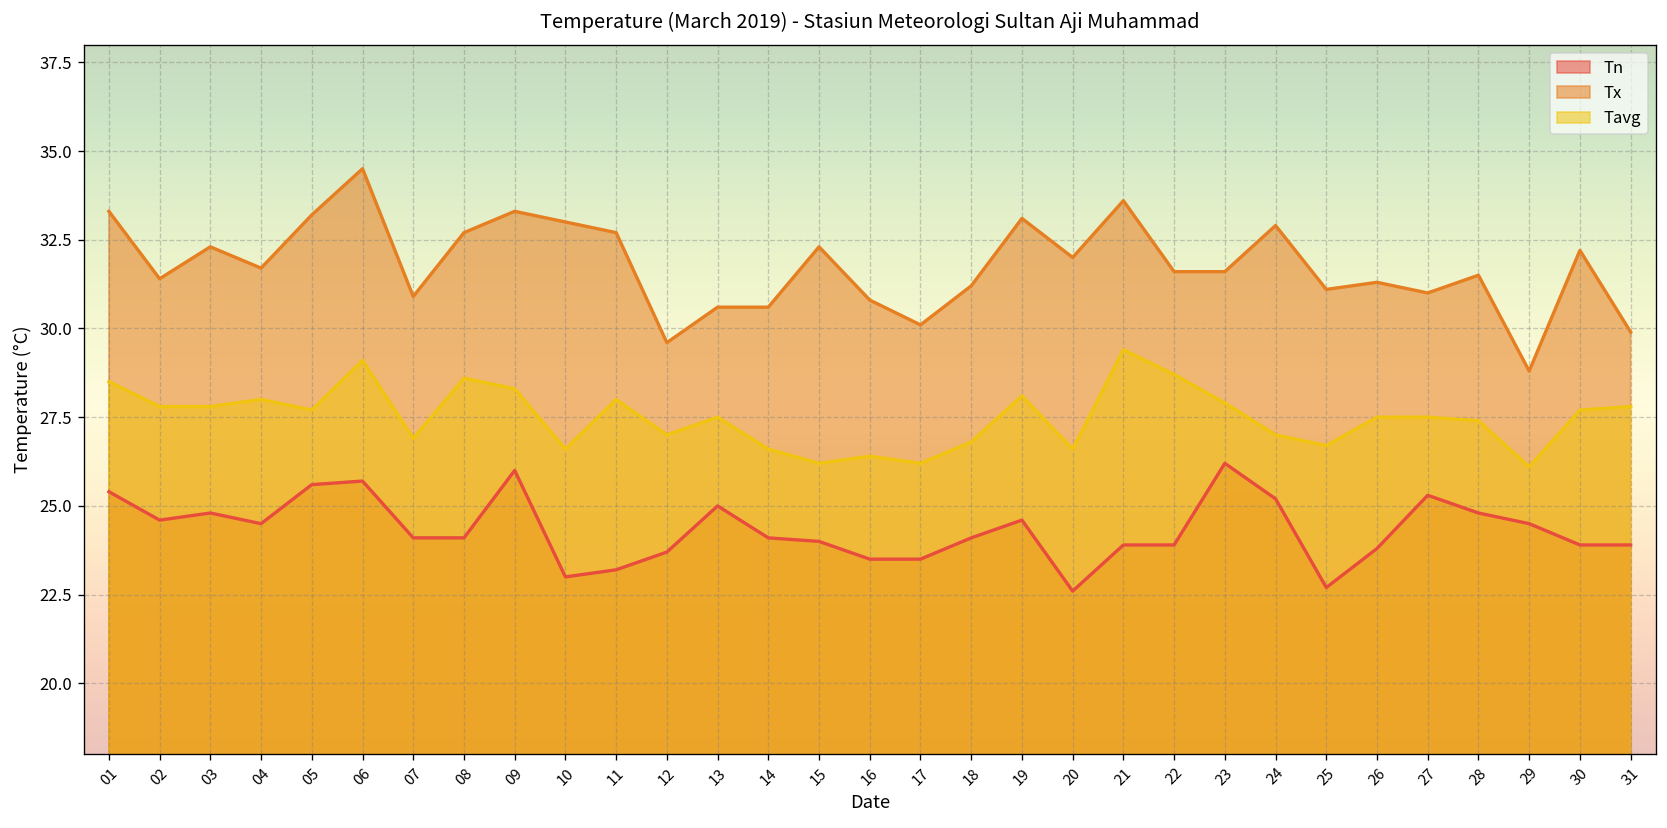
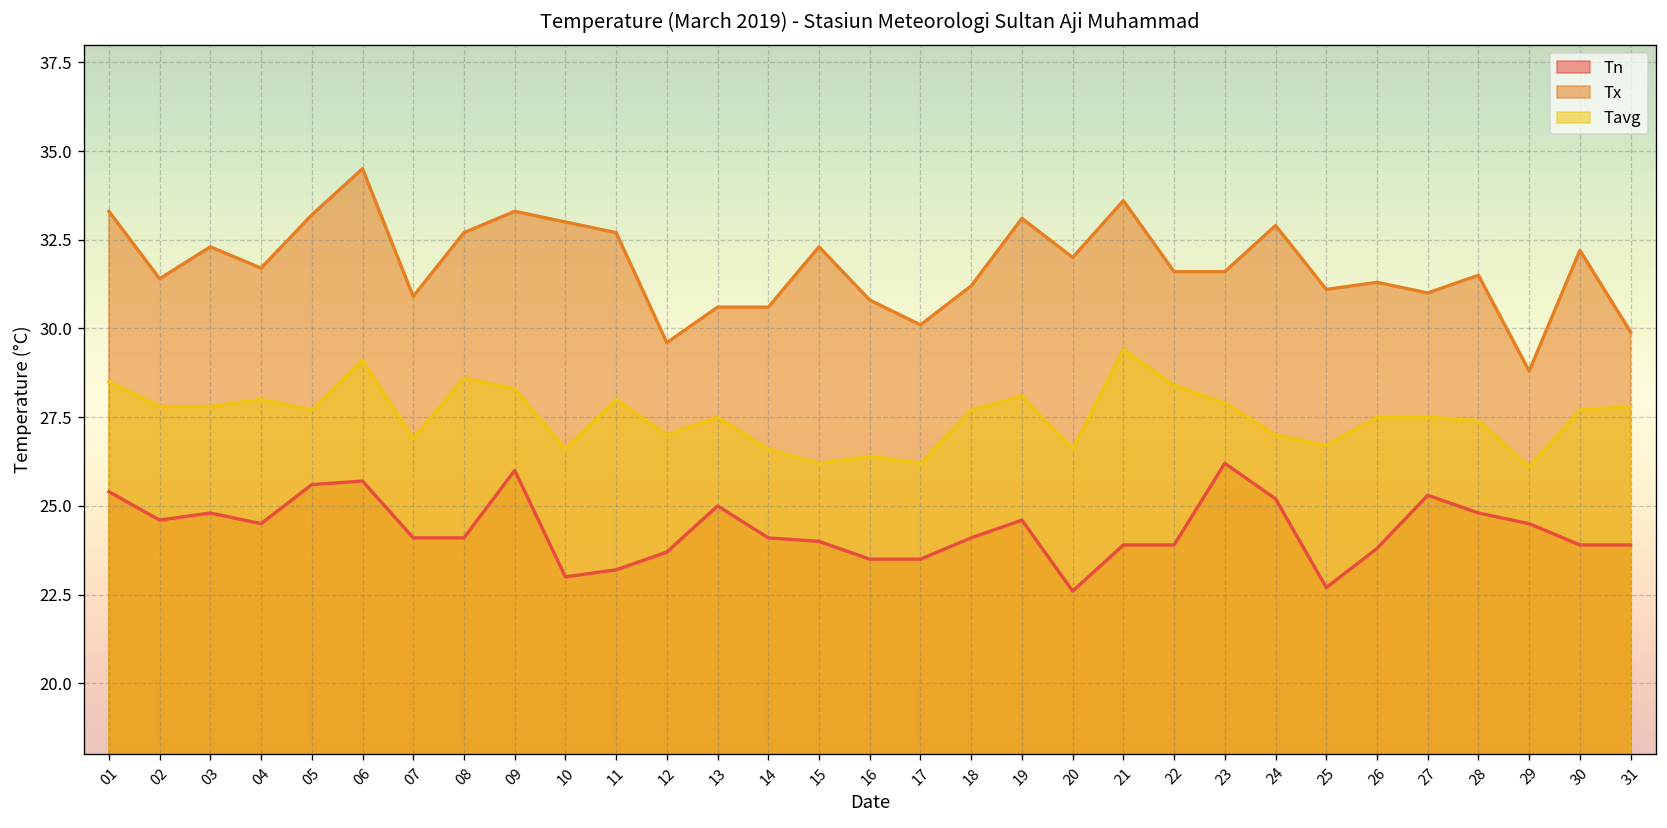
  {
    "Tavg": {
      "01": 28.5,
      "02": 27.8,
      "03": 27.8,
      "04": 28.0,
      "05": 27.7,
      "06": 29.1,
      "07": 26.9,
      "08": 28.6,
      "09": 28.3,
      "10": 26.6,
      "11": 28.0,
      "12": 27.0,
      "13": 27.5,
      "14": 26.6,
      "15": 26.2,
      "16": 26.4,
      "17": 26.2,
-     "18": 26.8,
+     "18": 27.7,
      "19": 28.1,
      "20": 26.6,
      "21": 29.4,
-     "22": 28.7,
+     "22": 28.4,
      "23": 27.9,
      "24": 27.0,
      "25": 26.7,
      "26": 27.5,
      "27": 27.5,
      "28": 27.4,
      "29": 26.1,
      "30": 27.7,
      "31": 27.8
    }
  }
